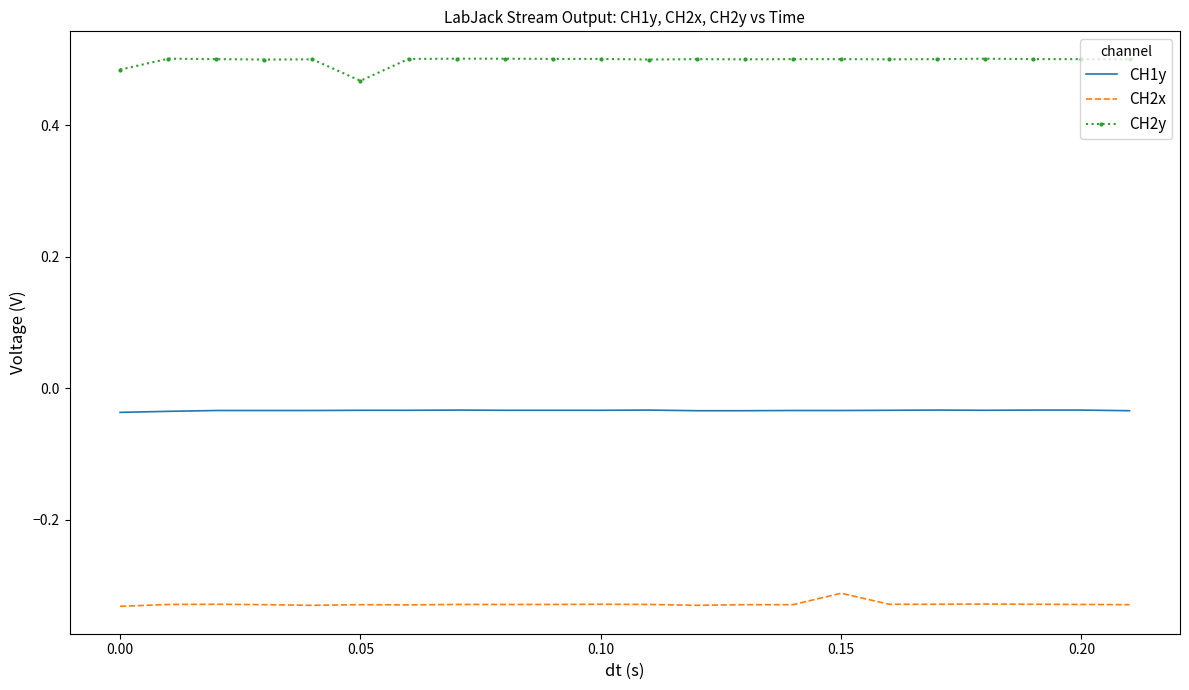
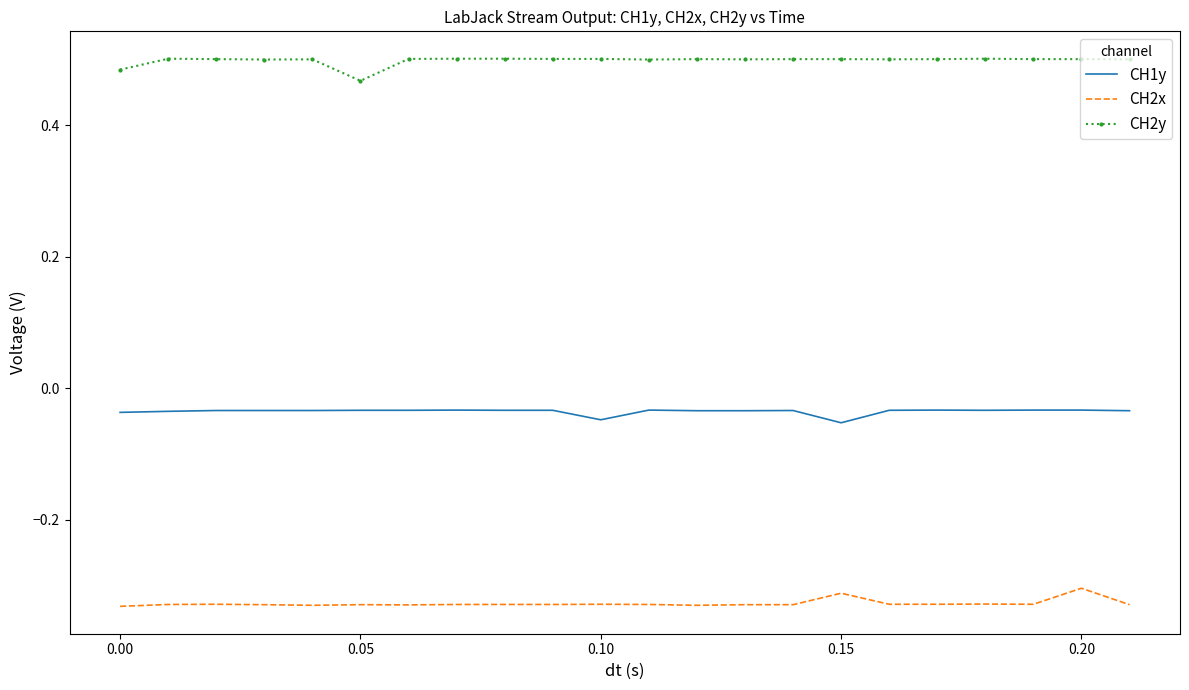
  {
    "CH1y": {
      "0.00": -0.04,
      "0.05": -0.03,
-     "0.10": -0.03,
-     "0.15": -0.03,
+     "0.10": -0.05,
+     "0.15": -0.05,
      "0.20": -0.03
    },
    "CH2x": {
      "0.00": -0.33,
      "0.05": -0.33,
      "0.10": -0.33,
      "0.15": -0.31,
-     "0.20": -0.33
+     "0.20": -0.30
    },
    "CH2y": {
      "0.00": 0.48,
      "0.05": 0.47,
      "0.10": 0.50,
      "0.15": 0.50
    }
  }
